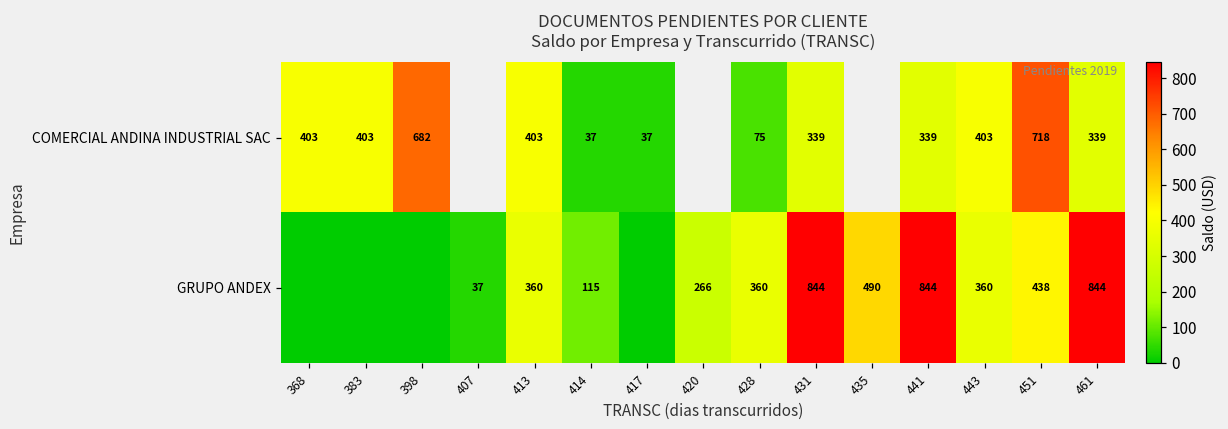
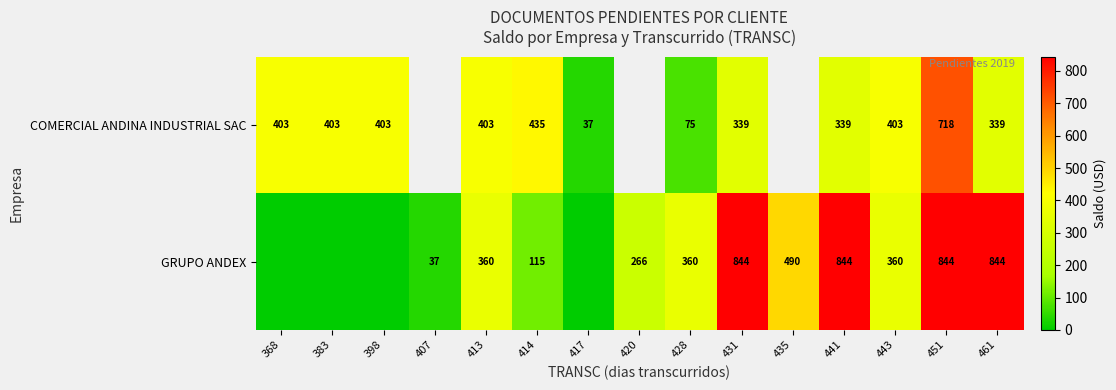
  {
    "COMERCIAL ANDINA INDUSTRIAL SAC": {
      "368": 403,
      "383": 403,
-     "398": 682,
+     "398": 403,
      "413": 403,
-     "414": 37,
+     "414": 435,
      "417": 37,
      "428": 75,
      "431": 339,
      "441": 339,
      "443": 403,
      "451": 718
    },
    "GRUPO ANDEX": {
      "407": 37,
      "413": 360,
      "414": 115,
      "420": 266,
      "428": 360,
      "431": 844,
      "435": 490,
      "441": 844,
      "443": 360,
-     "451": 438,
+     "451": 844,
      "461": 844
    }
  }
